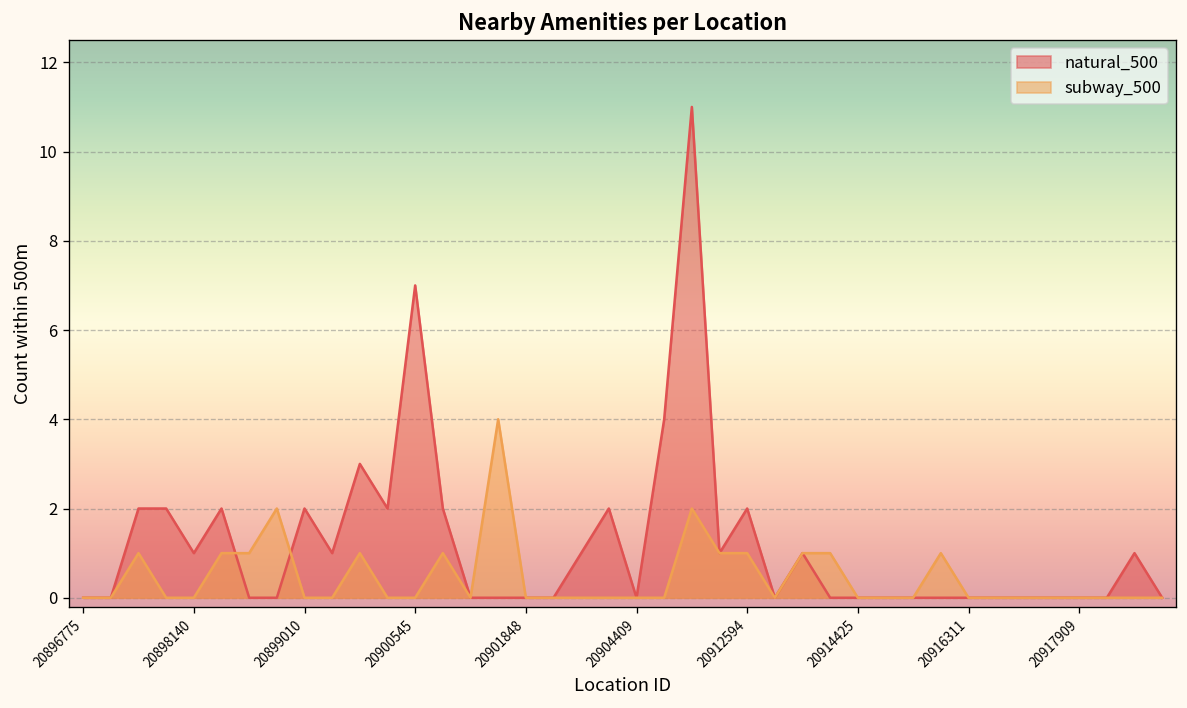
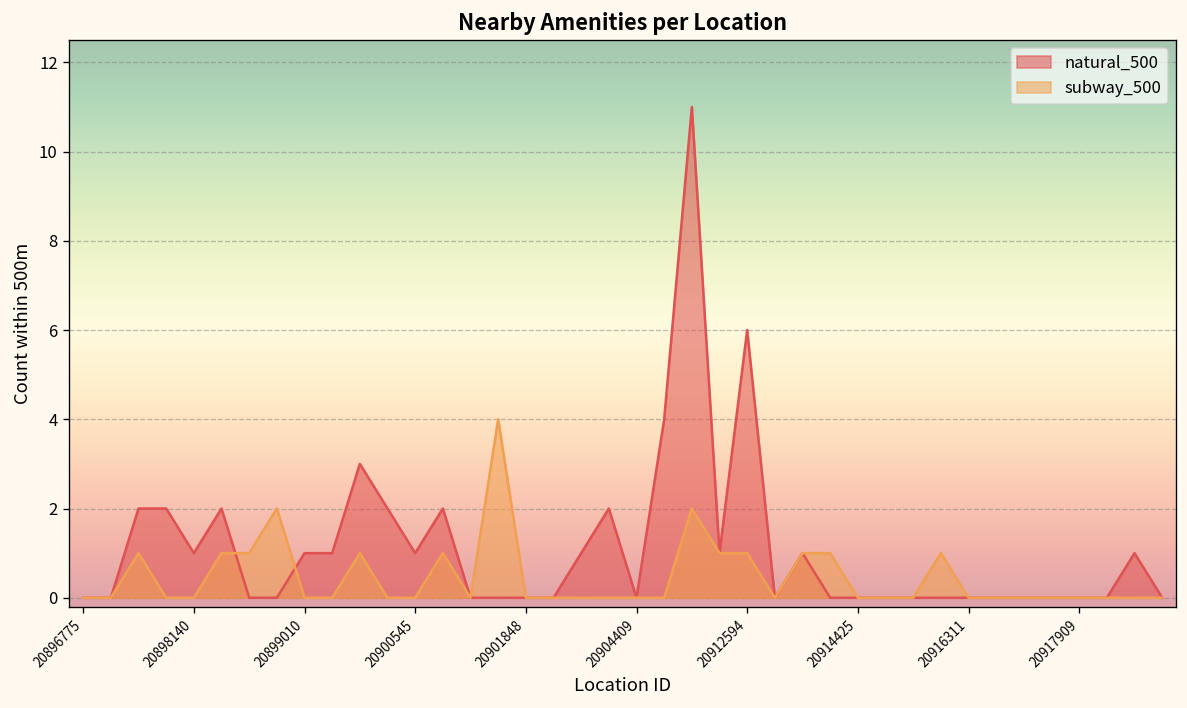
  {
    "natural_500": {
      "20898140": 1,
-     "20899010": 2,
-     "20900545": 7,
-     "20912594": 2
+     "20899010": 1,
+     "20900545": 1,
+     "20912594": 6
    },
    "subway_500": {
      "20898140": 0,
      "20899010": 0,
      "20900545": 0,
      "20912594": 1
    }
  }
